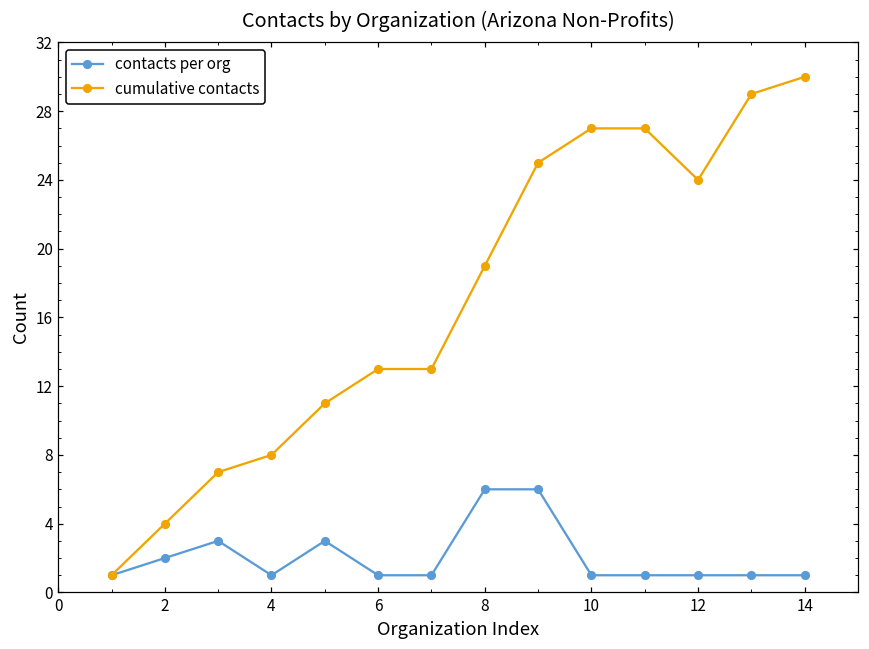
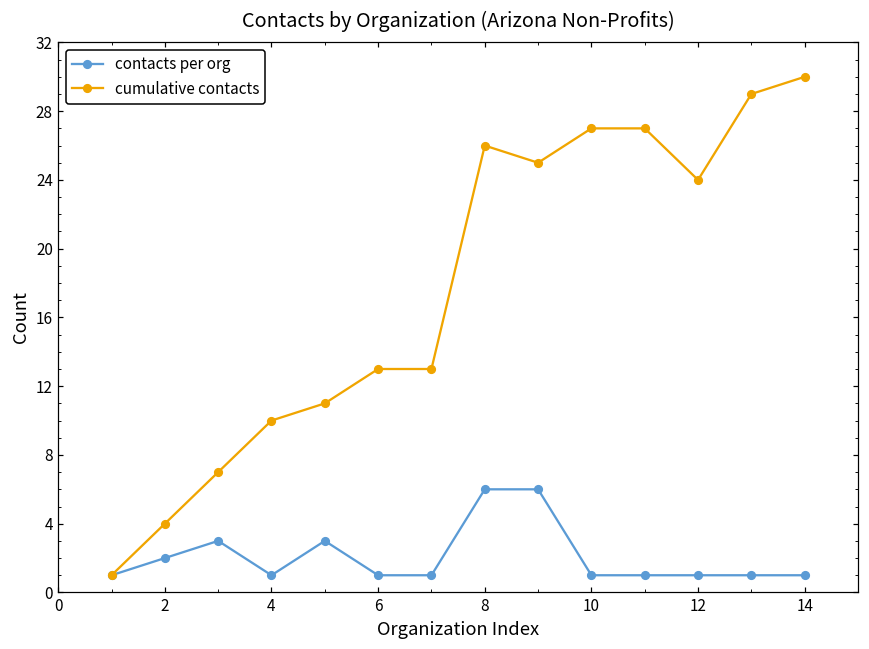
  {
    "contacts per org": {
      "2": 2,
      "4": 1,
      "6": 1,
      "8": 6,
      "10": 1,
      "12": 1,
      "14": 1
    },
    "cumulative contacts": {
      "2": 4,
-     "4": 8,
+     "4": 10,
      "6": 13,
-     "8": 19,
+     "8": 26,
      "10": 27,
      "12": 24,
      "14": 30
    }
  }
